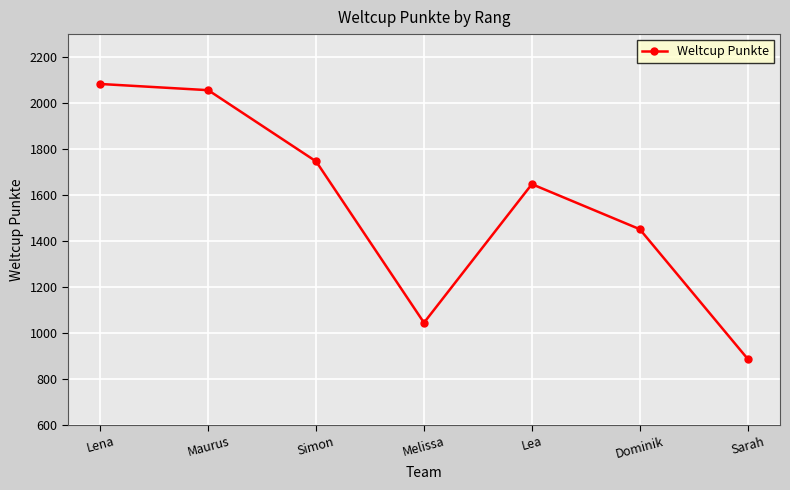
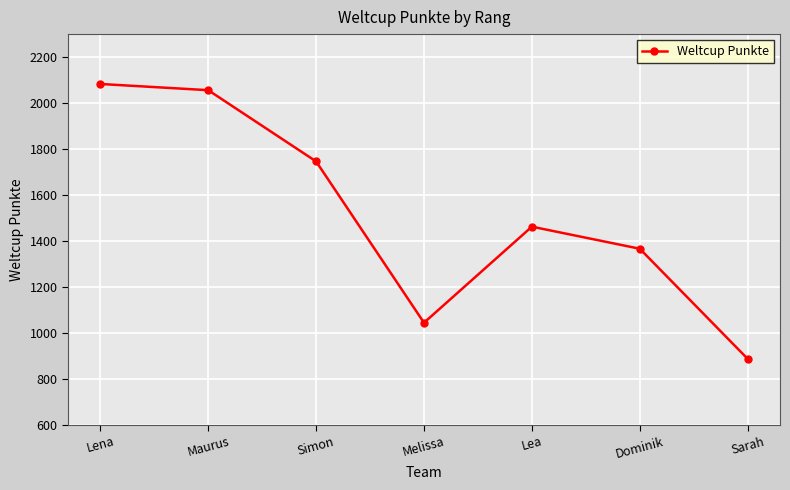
  {
    "Lena": 2080,
    "Maurus": 2060,
    "Simon": 1750,
    "Melissa": 1040,
-   "Lea": 1650,
-   "Dominik": 1450,
+   "Lea": 1460,
+   "Dominik": 1370,
    "Sarah": 890
  }
